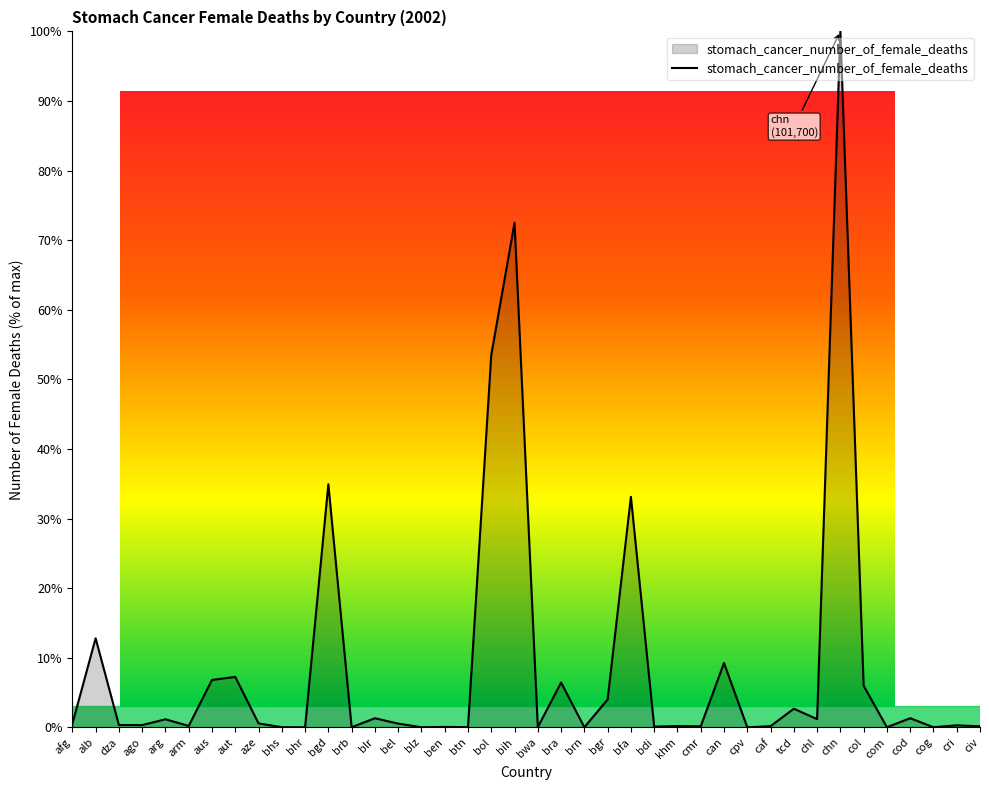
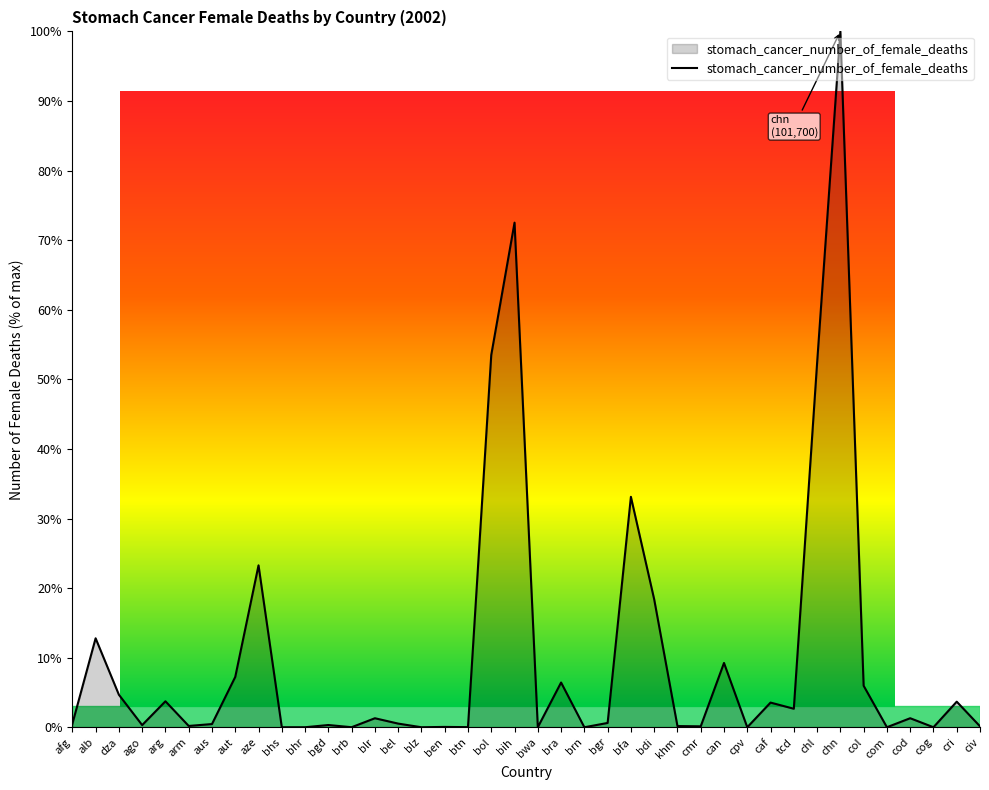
  {
    "afg": "0%",
    "alb": "13%",
-   "dza": "0%",
+   "dza": "5%",
    "ago": "0%",
-   "arg": "1%",
+   "arg": "4%",
    "arm": "0%",
-   "aus": "7%",
+   "aus": "0%",
    "aut": "7%",
-   "aze": "1%",
+   "aze": "23%",
    "bhs": "0%",
    "bhr": "0%",
-   "bgd": "35%",
+   "bgd": "0%",
    "brb": "0%",
    "blr": "1%",
    "bel": "1%",
    "blz": "0%",
    "ben": "0%",
    "btn": "0%",
    "bol": "54%",
    "bih": "73%",
    "bwa": "0%",
    "bra": "6%",
    "brn": "0%",
-   "bgr": "4%",
+   "bgr": "1%",
    "bfa": "33%",
-   "bdi": "0%",
+   "bdi": "18%",
    "khm": "0%",
    "cmr": "0%",
    "can": "9%",
    "cpv": "0%",
-   "caf": "0%",
+   "caf": "4%",
    "tcd": "3%",
-   "chl": "1%",
+   "chl": "52%",
    "col": "6%",
    "com": "0%",
    "cod": "1%",
    "cog": "0%",
-   "cri": "0%",
+   "cri": "4%",
    "civ": "0%"
  }
